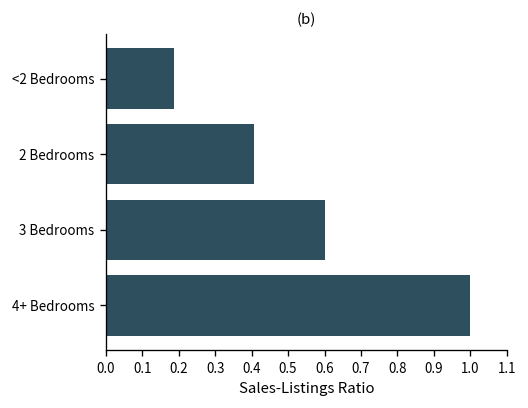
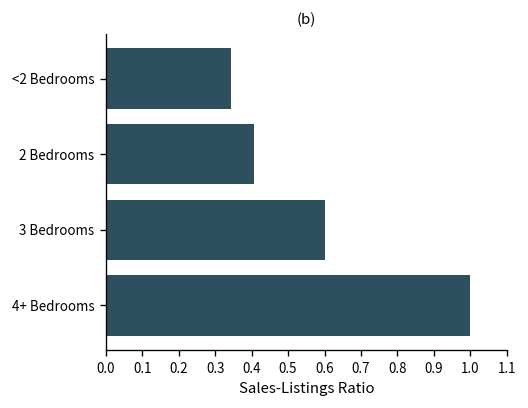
  {
-   "<2 Bedrooms": 0.19,
+   "<2 Bedrooms": 0.34,
    "2 Bedrooms": 0.41,
    "3 Bedrooms": 0.60,
    "4+ Bedrooms": 1.00
  }
